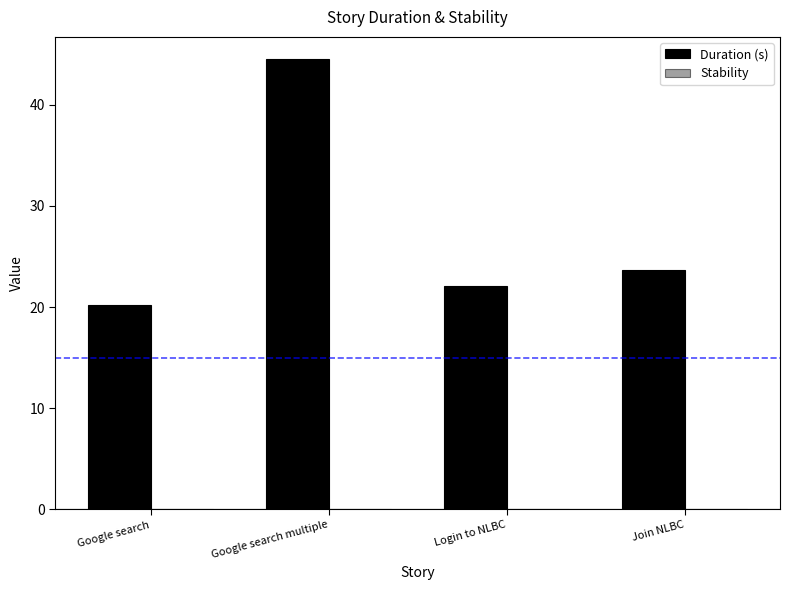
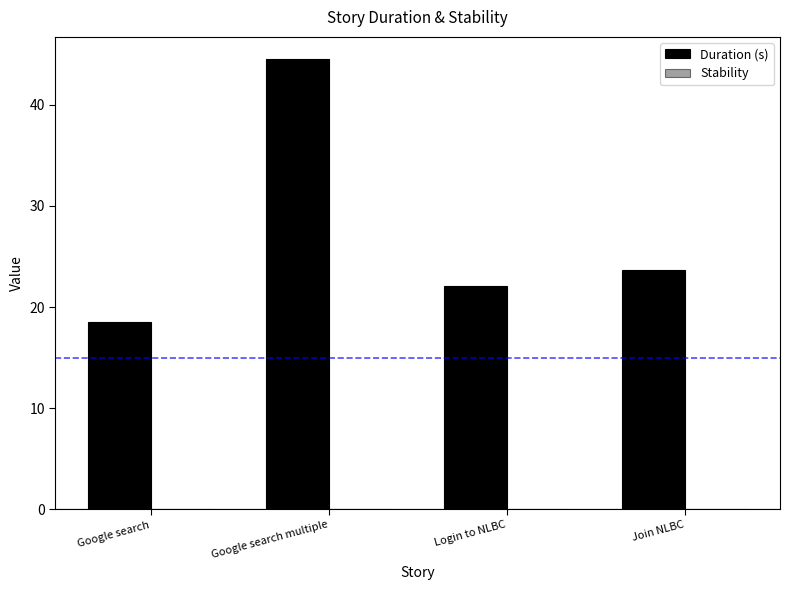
  {
    "Duration (s)": {
-     "Google search": 20.2,
+     "Google search": 18.5,
      "Google search multiple": 44.5,
      "Login to NLBC": 22.1,
      "Join NLBC": 23.6
    },
    "Stability": {
      "Google search": 0.0,
      "Google search multiple": 0.0,
      "Login to NLBC": 0.0,
      "Join NLBC": 0.0
    }
  }
